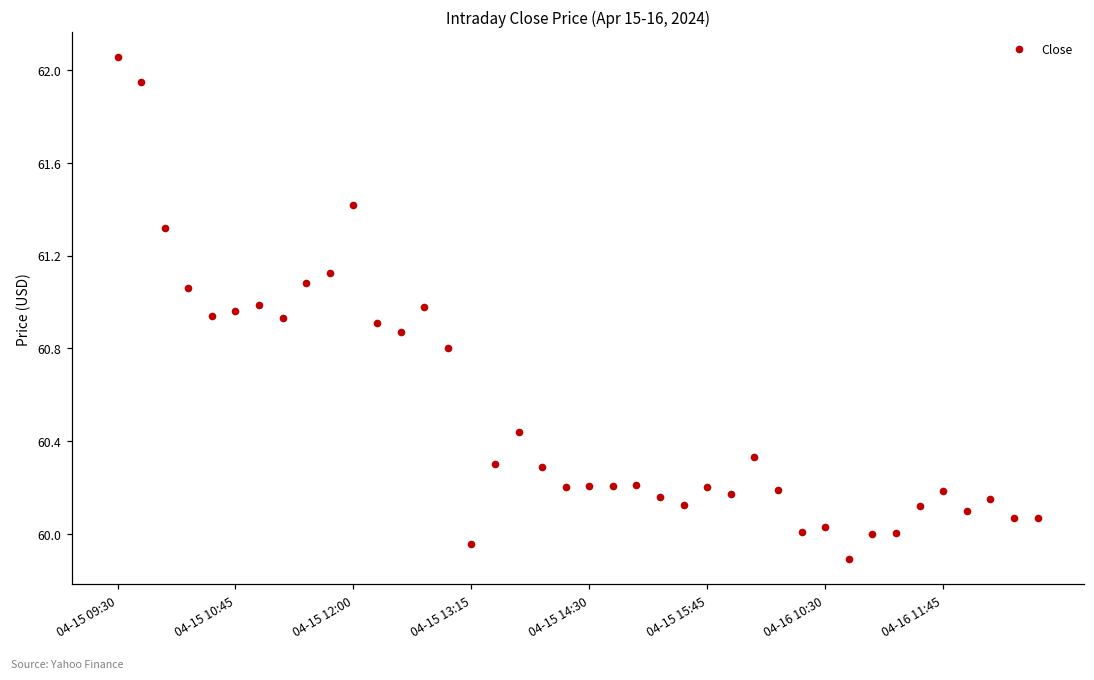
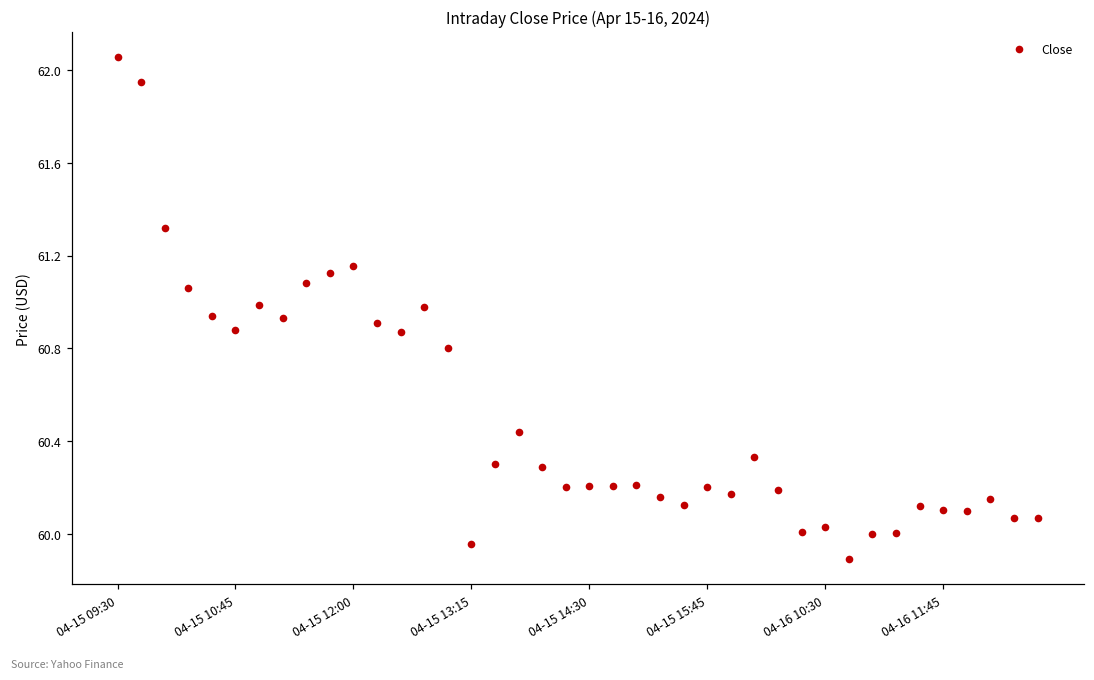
  {
    "04-15 09:30": 62.06,
-   "04-15 10:45": 60.96,
-   "04-15 12:00": 61.42,
+   "04-15 10:45": 60.88,
+   "04-15 12:00": 61.16,
    "04-15 13:15": 59.96,
    "04-15 14:30": 60.21,
    "04-15 15:45": 60.20,
    "04-16 10:30": 60.03,
-   "04-16 11:45": 60.19
+   "04-16 11:45": 60.11
  }
